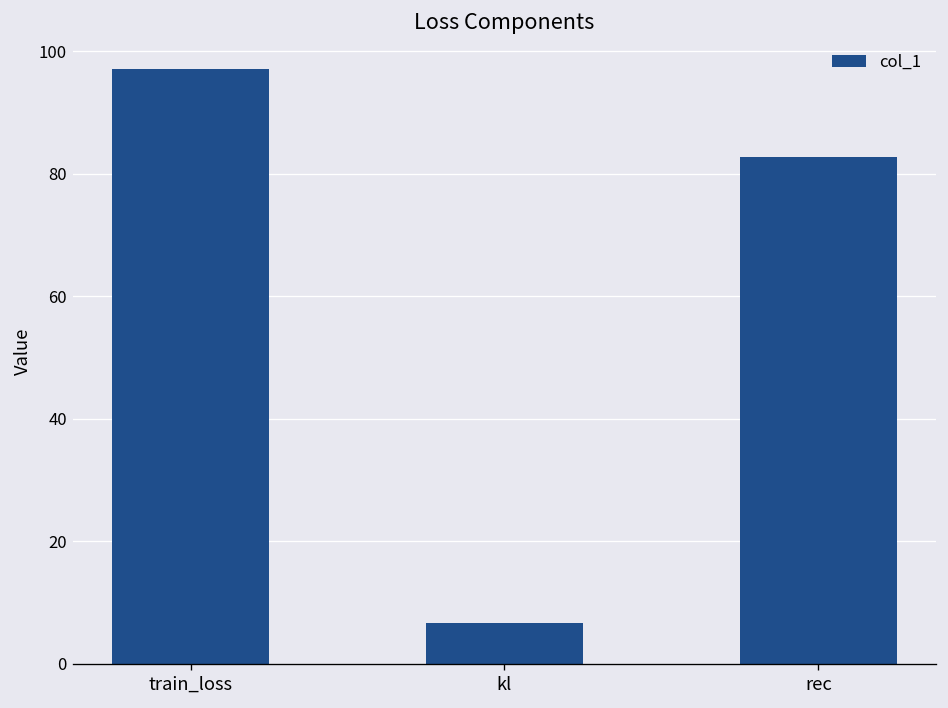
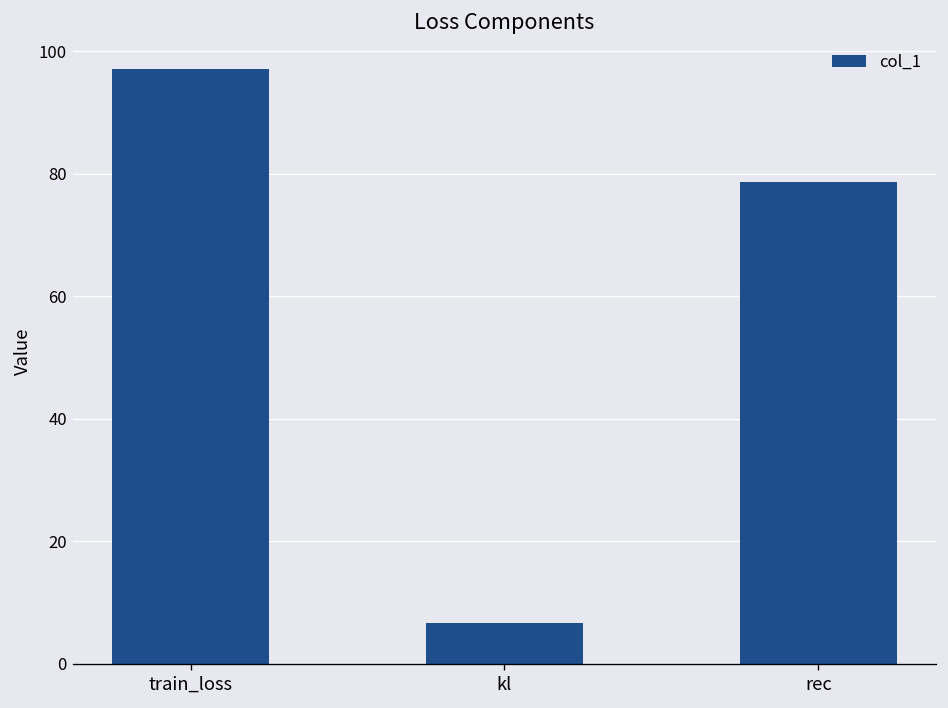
  {
    "train_loss": 97,
    "kl": 7,
-   "rec": 83
+   "rec": 79
  }
